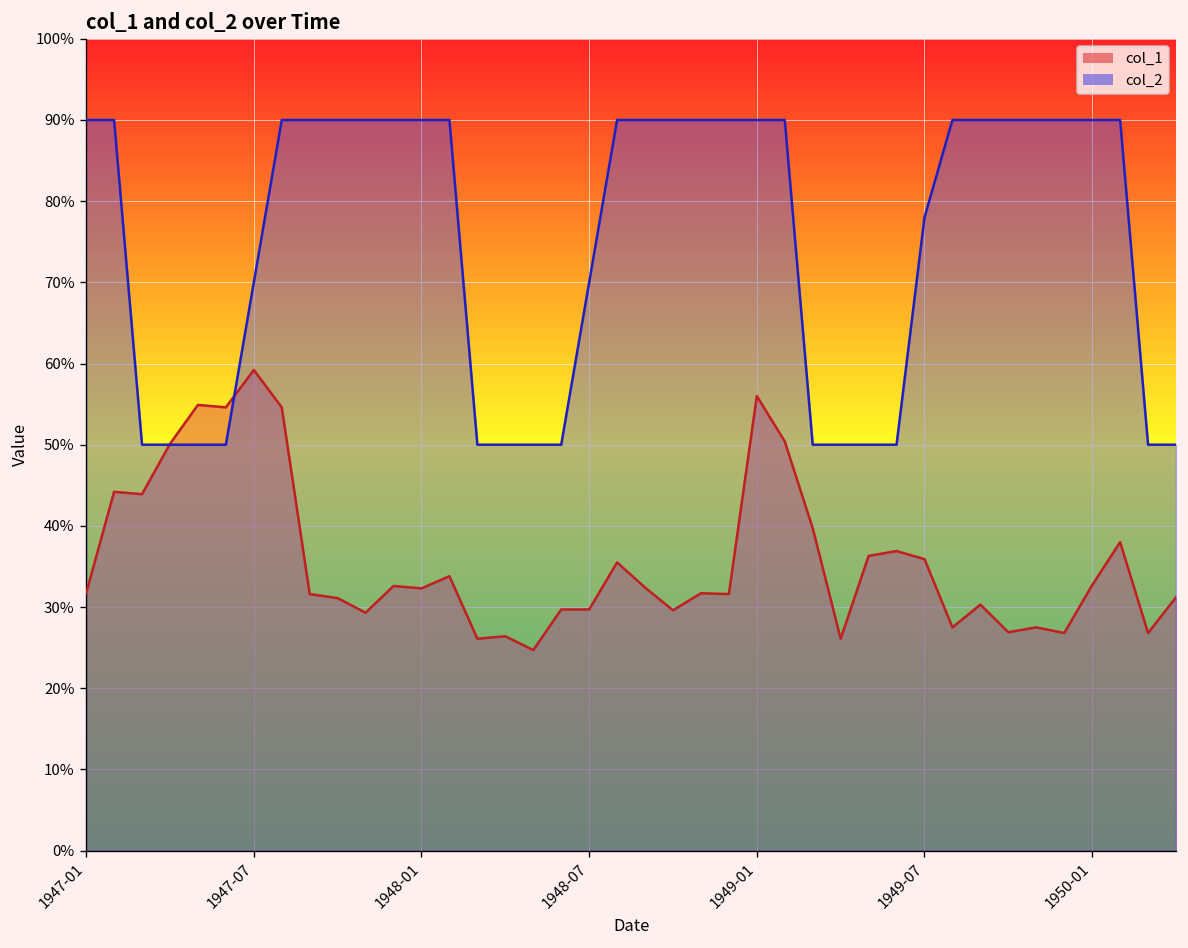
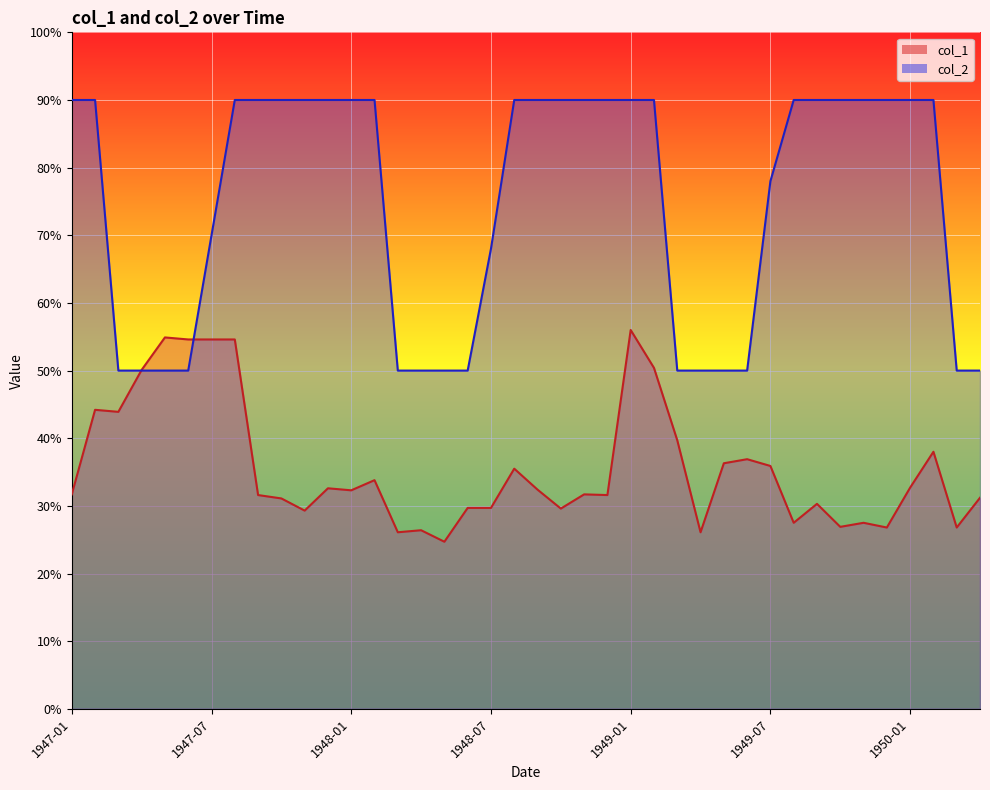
  {
    "col_1": {
      "1947-01": "32%",
-     "1947-07": "59%",
+     "1947-07": "55%",
      "1948-01": "32%",
      "1948-07": "30%",
      "1949-01": "56%",
      "1949-07": "36%",
      "1950-01": "33%"
    },
    "col_2": {
      "1947-01": "90%",
      "1947-07": "70%",
      "1948-01": "90%",
-     "1948-07": "70%",
+     "1948-07": "68%",
      "1949-01": "90%",
      "1949-07": "78%",
      "1950-01": "90%"
    }
  }
